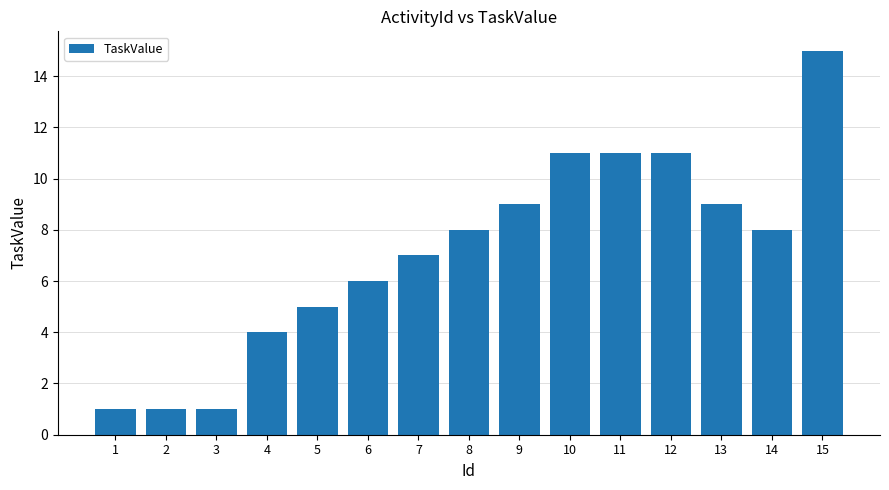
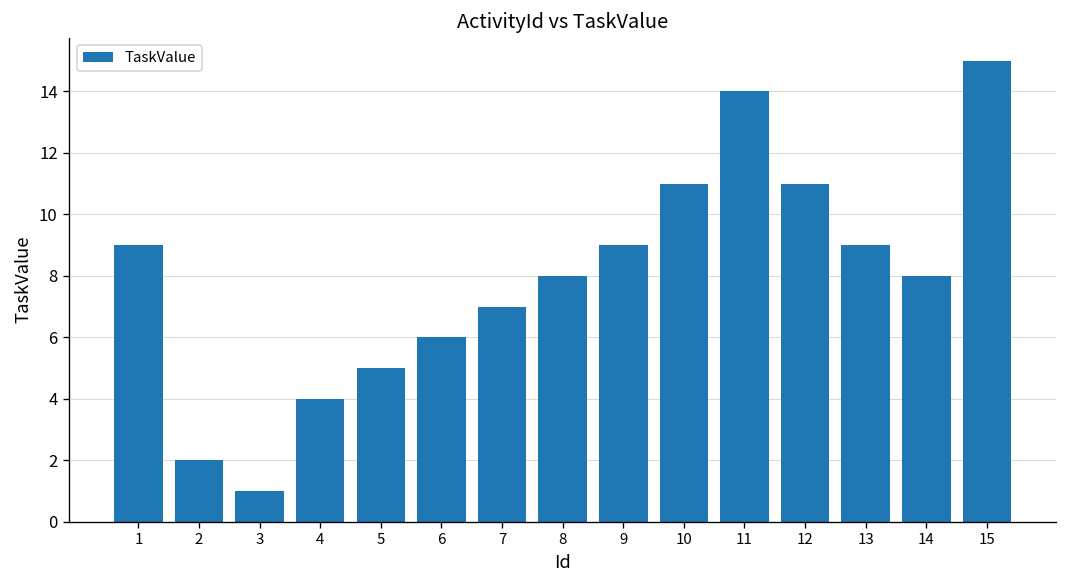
  {
-   "1": 1,
-   "2": 1,
+   "1": 9,
+   "2": 2,
    "3": 1,
    "4": 4,
    "5": 5,
    "6": 6,
    "7": 7,
    "8": 8,
    "9": 9,
    "10": 11,
-   "11": 11,
+   "11": 14,
    "12": 11,
    "13": 9,
    "14": 8,
    "15": 15
  }
